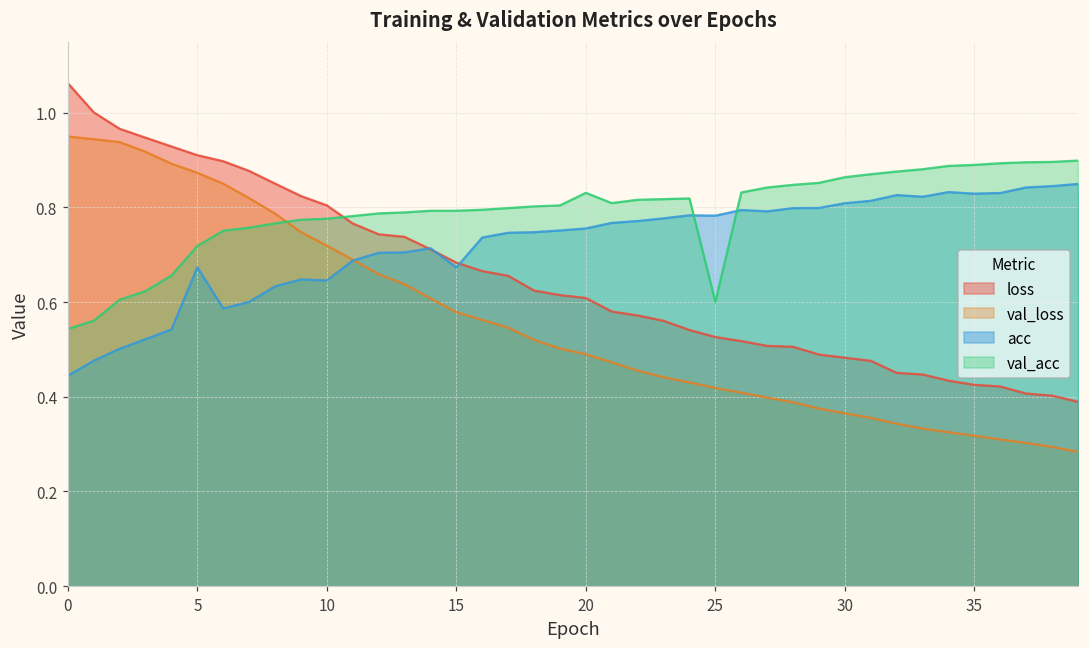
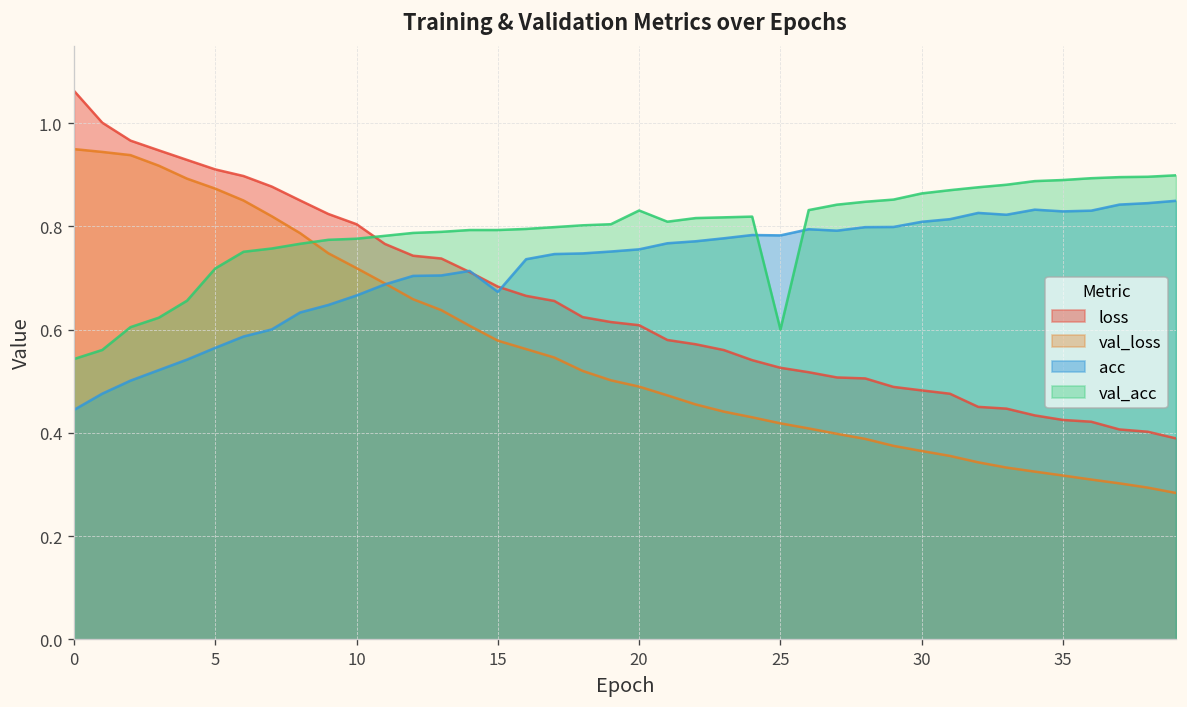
  {
    "acc": {
      "0": 0.44,
-     "5": 0.67,
-     "10": 0.65,
+     "5": 0.56,
+     "10": 0.67,
      "15": 0.67,
      "20": 0.76,
      "25": 0.78,
      "30": 0.81,
      "35": 0.83
    },
    "val_acc": {
      "0": 0.54,
      "5": 0.72,
      "10": 0.78,
      "15": 0.79,
      "20": 0.83,
      "25": 0.60,
      "30": 0.86,
      "35": 0.89
    }
  }
